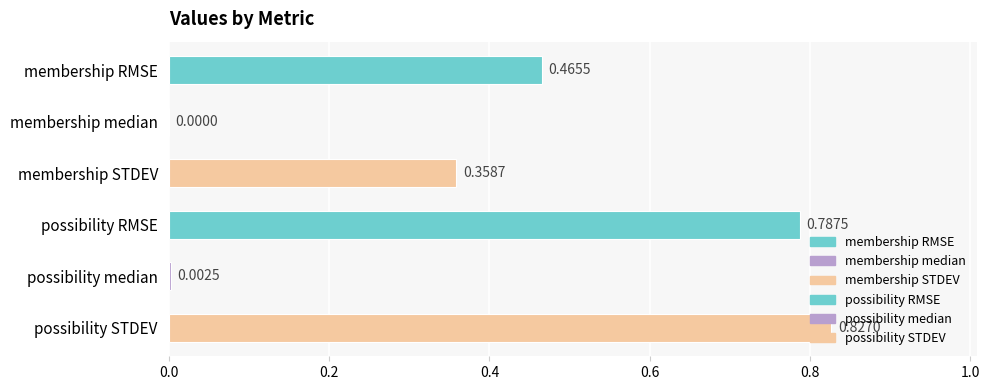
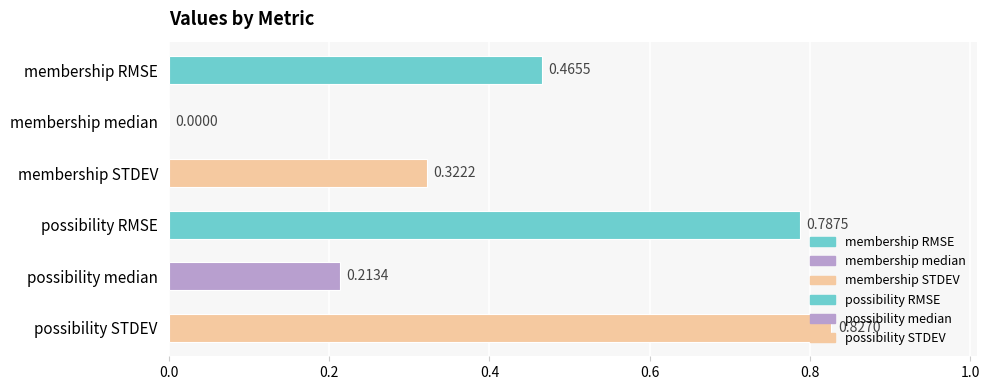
  {
    "membership RMSE": 0.4655,
    "membership median": 0.0000,
-   "membership STDEV": 0.3587,
+   "membership STDEV": 0.3222,
    "possibility RMSE": 0.7875,
-   "possibility median": 0.0025,
+   "possibility median": 0.2134,
    "possibility STDEV": 0.8270
  }
